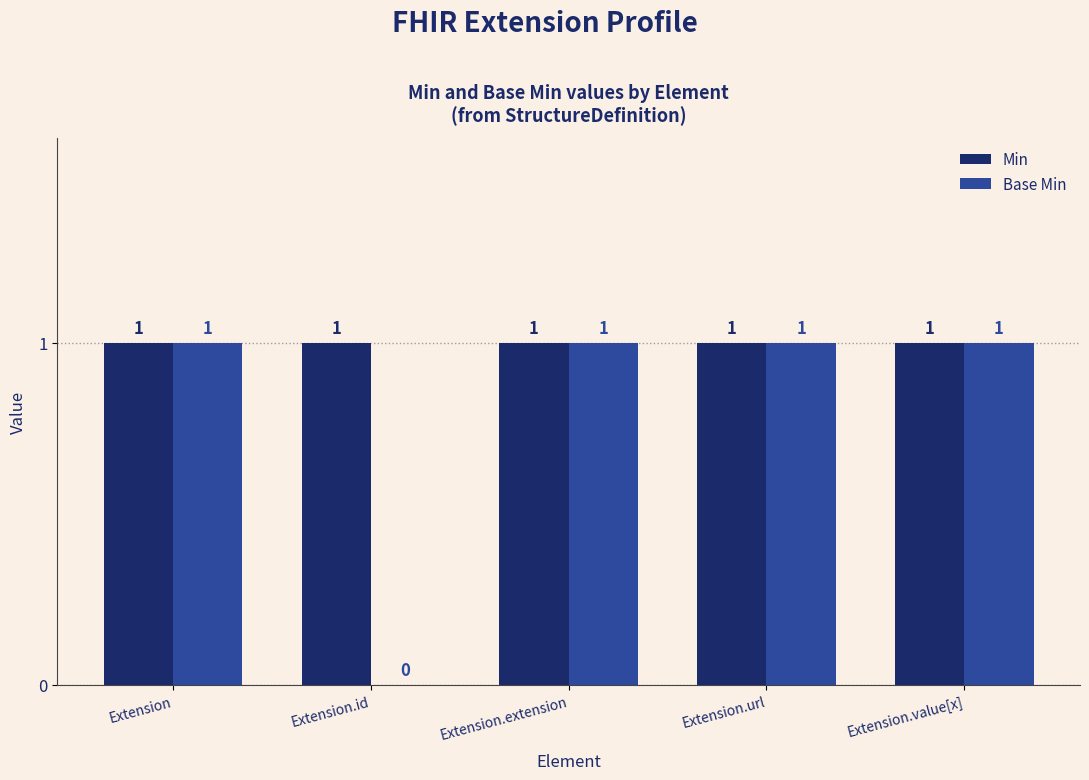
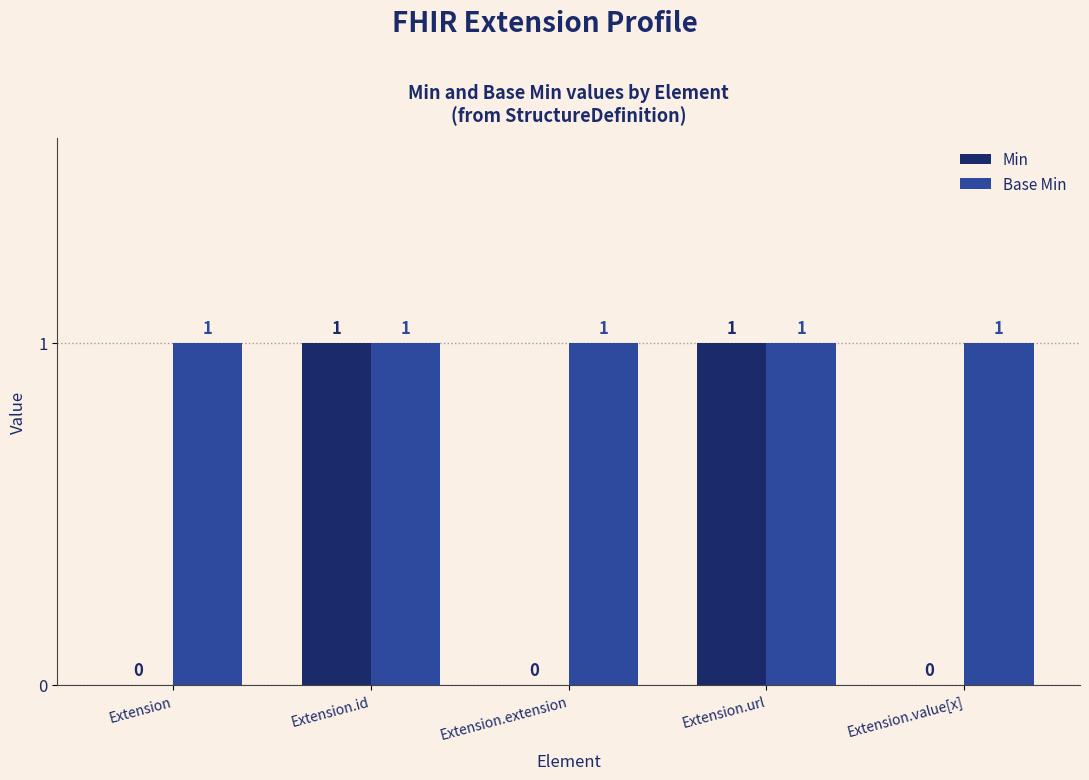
  {
    "Min": {
-     "Extension": 1,
+     "Extension": 0,
      "Extension.id": 1,
-     "Extension.extension": 1,
+     "Extension.extension": 0,
      "Extension.url": 1,
-     "Extension.value[x]": 1
+     "Extension.value[x]": 0
    },
    "Base Min": {
      "Extension": 1,
-     "Extension.id": 0,
+     "Extension.id": 1,
      "Extension.extension": 1,
      "Extension.url": 1,
      "Extension.value[x]": 1
    }
  }
